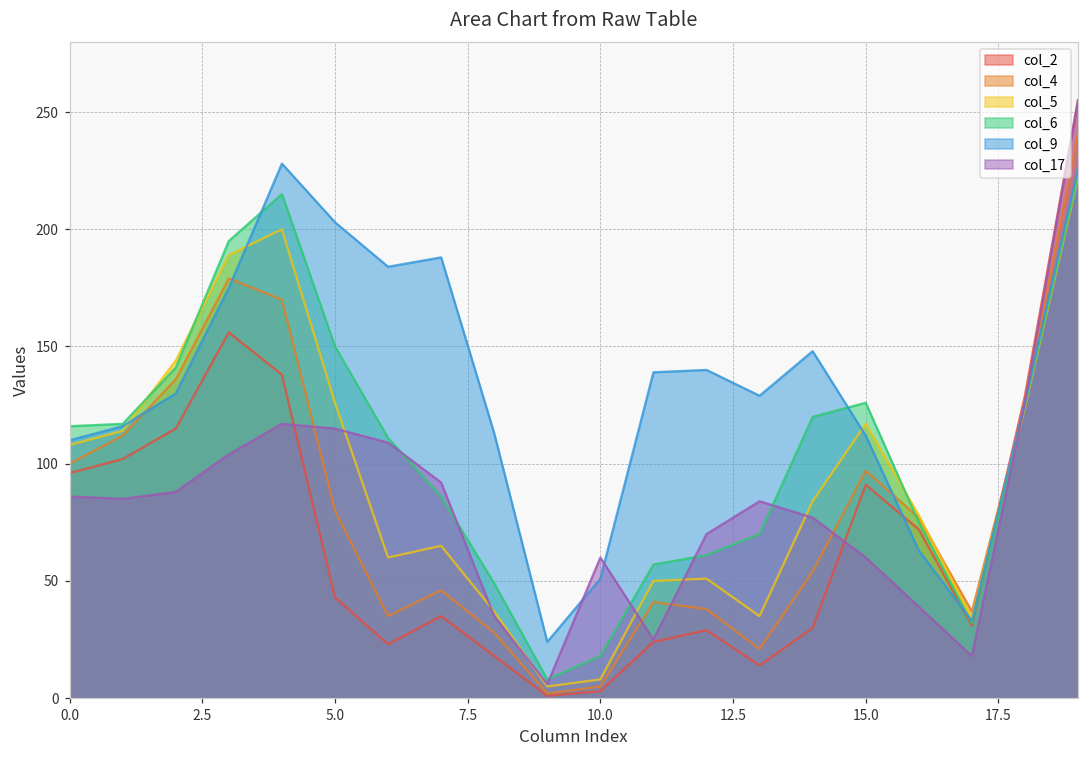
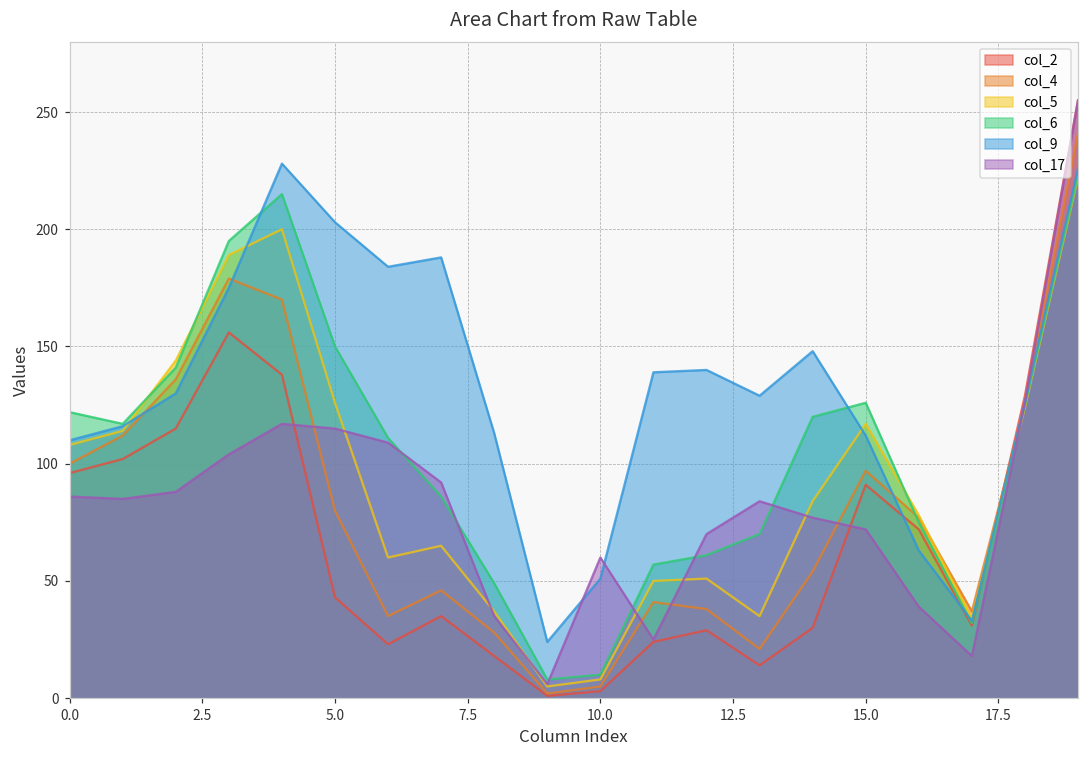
  {
    "col_6": {
-     "0.0": 116,
+     "0.0": 122,
      "5.0": 150,
-     "10.0": 18,
+     "10.0": 10,
      "15.0": 126
    },
    "col_9": {
      "0.0": 110,
      "5.0": 203,
      "10.0": 51,
      "15.0": 112
    },
    "col_17": {
      "0.0": 86,
      "5.0": 115,
      "10.0": 60,
-     "15.0": 60
+     "15.0": 72
    }
  }
